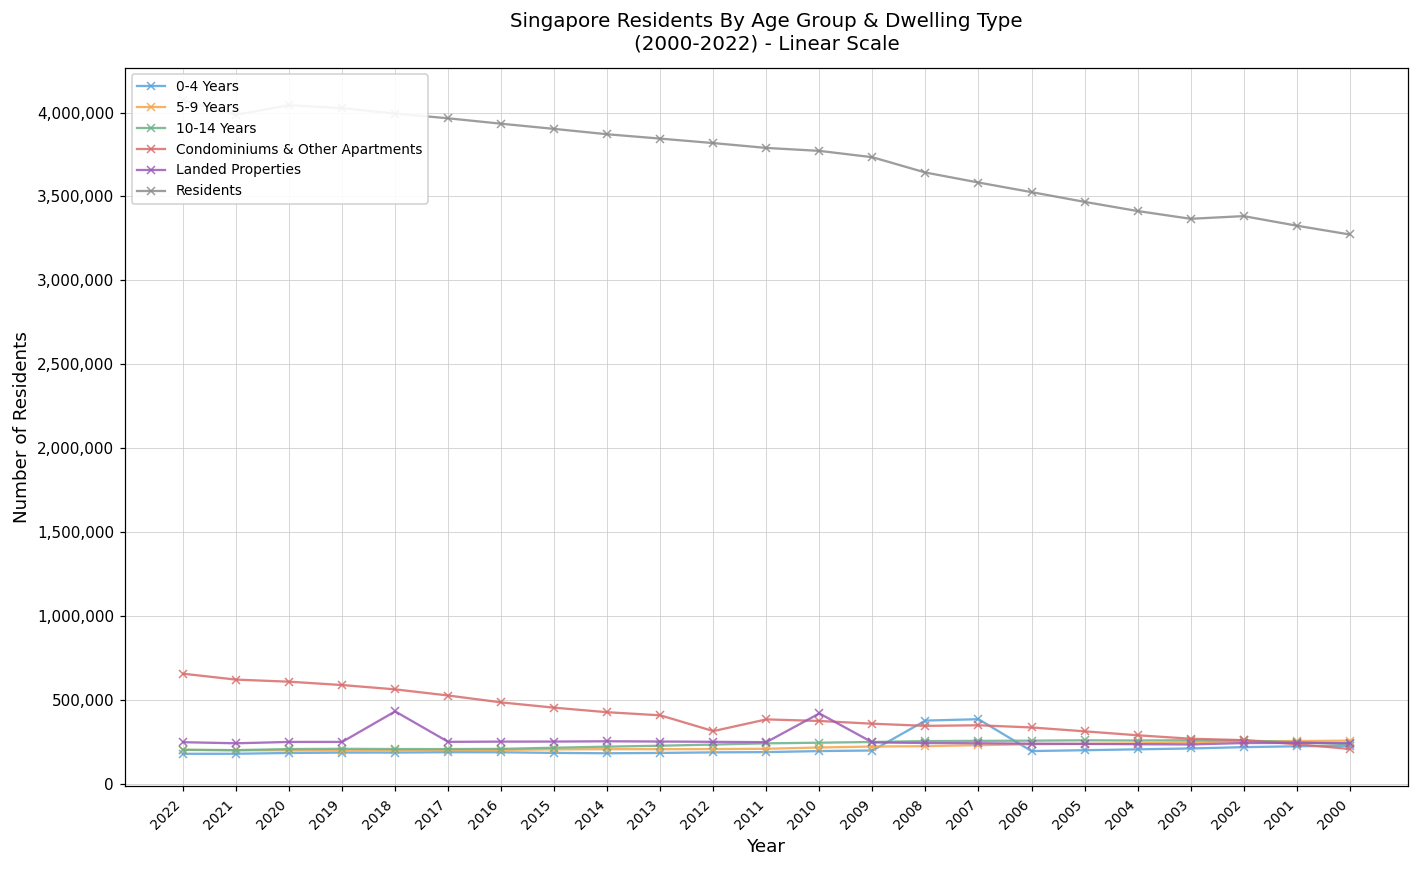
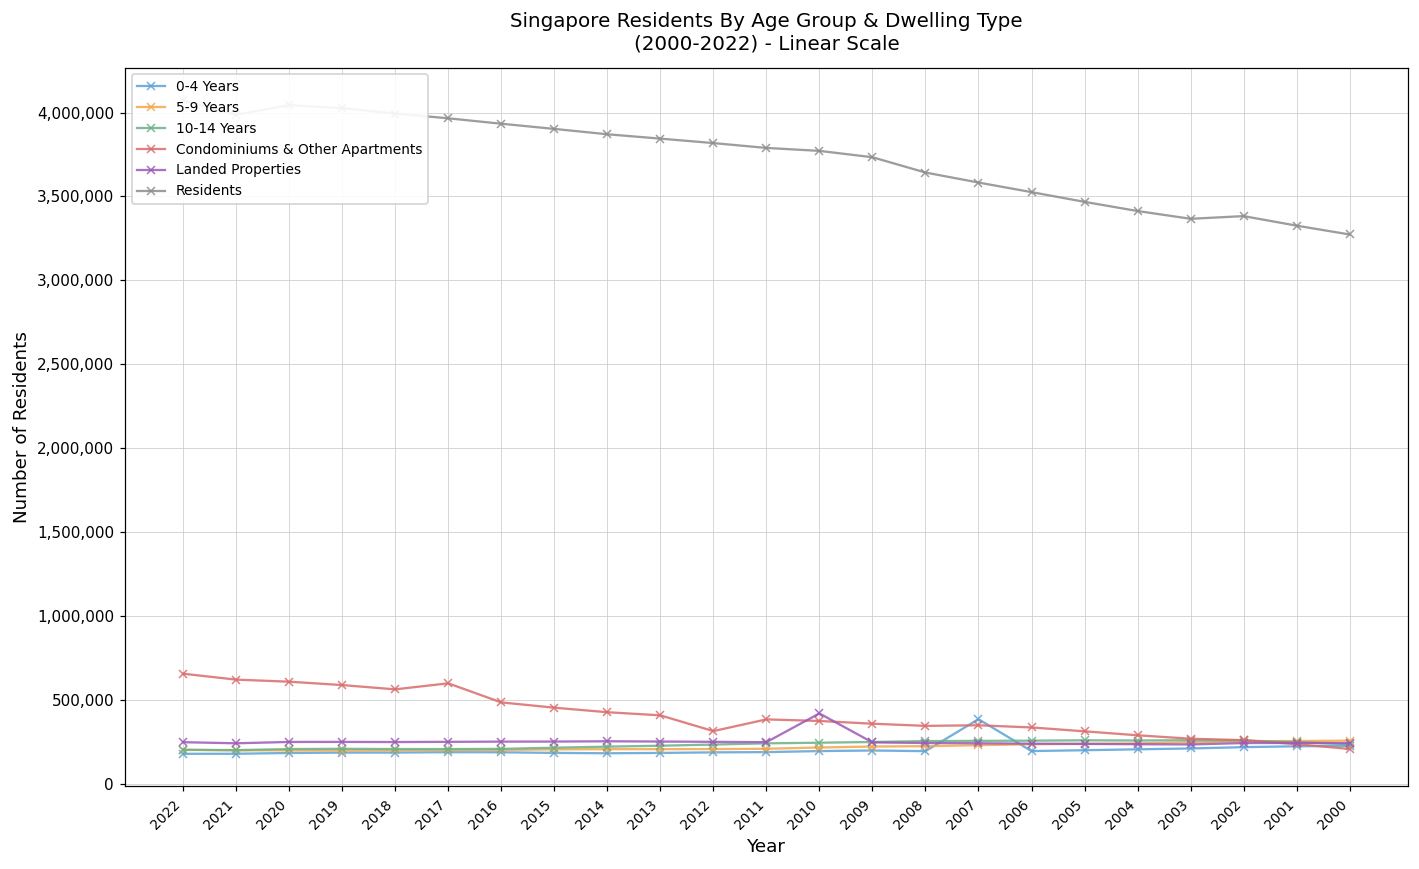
  {
    "0-4 Years": {
      "2022": "180,000",
      "2021": "180,000",
      "2015": "180,000",
      "2014": "180,000",
      "2013": "180,000",
      "2012": "190,000",
      "2011": "190,000",
      "2010": "190,000",
      "2009": "200,000",
-     "2008": "380,000",
+     "2008": "190,000",
      "2007": "380,000",
      "2006": "190,000",
      "2005": "200,000",
      "2004": "200,000",
      "2003": "210,000",
      "2002": "220,000"
    },
    "5-9 Years": {
      "2013": "210,000",
      "2012": "210,000",
      "2011": "210,000",
      "2010": "220,000",
      "2009": "220,000",
      "2008": "220,000"
    },
    "Condominiums & Other Apartments": {
      "2022": "660,000",
      "2021": "620,000",
      "2020": "610,000",
      "2019": "590,000",
      "2018": "560,000",
-     "2017": "530,000",
+     "2017": "600,000",
      "2016": "480,000",
      "2015": "450,000",
      "2014": "430,000",
      "2013": "410,000",
      "2012": "310,000",
      "2011": "380,000",
      "2010": "370,000",
      "2009": "360,000",
      "2008": "340,000",
      "2007": "350,000",
      "2006": "340,000",
      "2005": "310,000",
      "2004": "290,000",
      "2000": "210,000"
    },
    "Landed Properties": {
      "2022": "250,000",
      "2021": "240,000",
      "2020": "250,000",
      "2019": "250,000",
-     "2018": "430,000",
+     "2018": "250,000",
      "2017": "250,000",
      "2016": "250,000",
      "2015": "250,000",
      "2014": "250,000",
      "2013": "250,000",
      "2010": "420,000"
    }
  }
